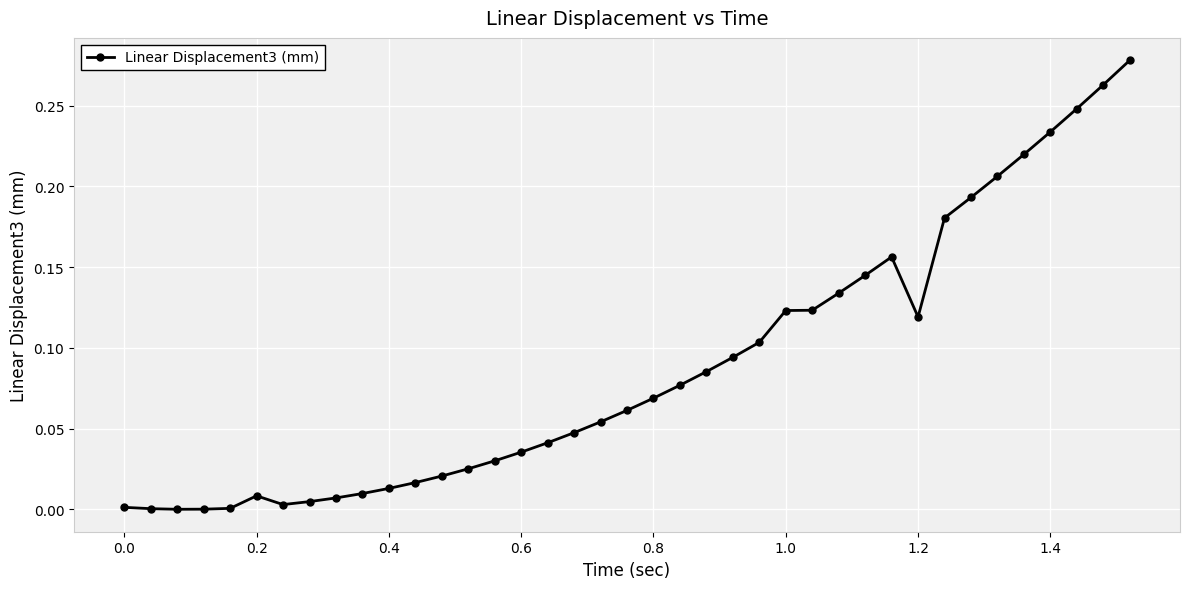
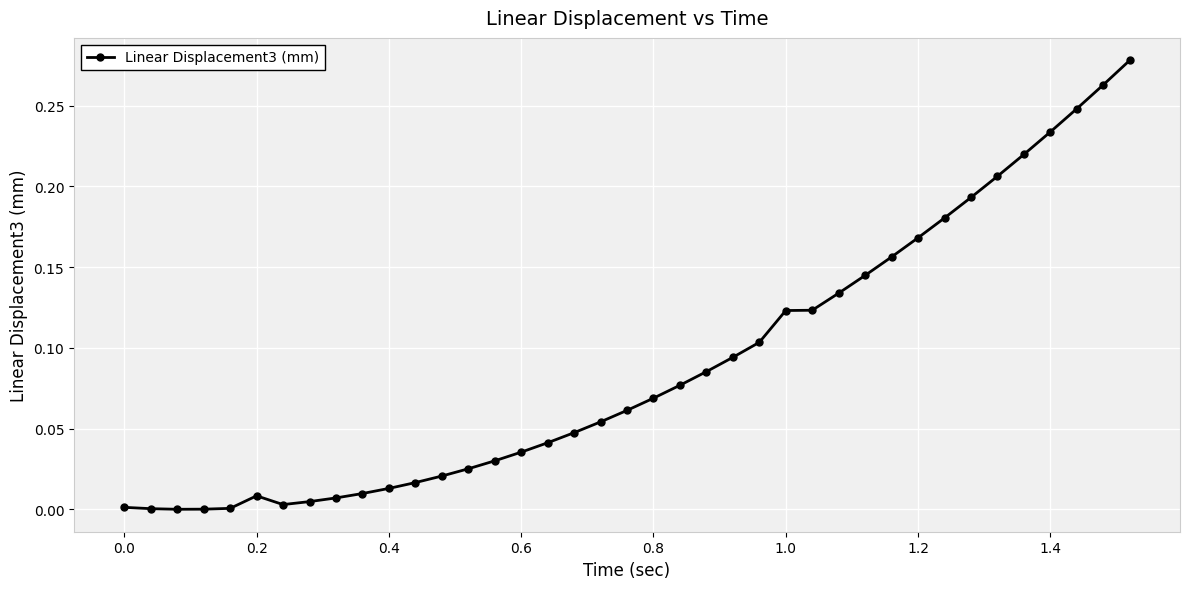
  {
    "0.0": 0.001,
    "0.2": 0.008,
    "0.4": 0.013,
    "0.6": 0.035,
    "0.8": 0.069,
    "1.0": 0.123,
-   "1.2": 0.119,
+   "1.2": 0.168,
    "1.4": 0.234
  }
